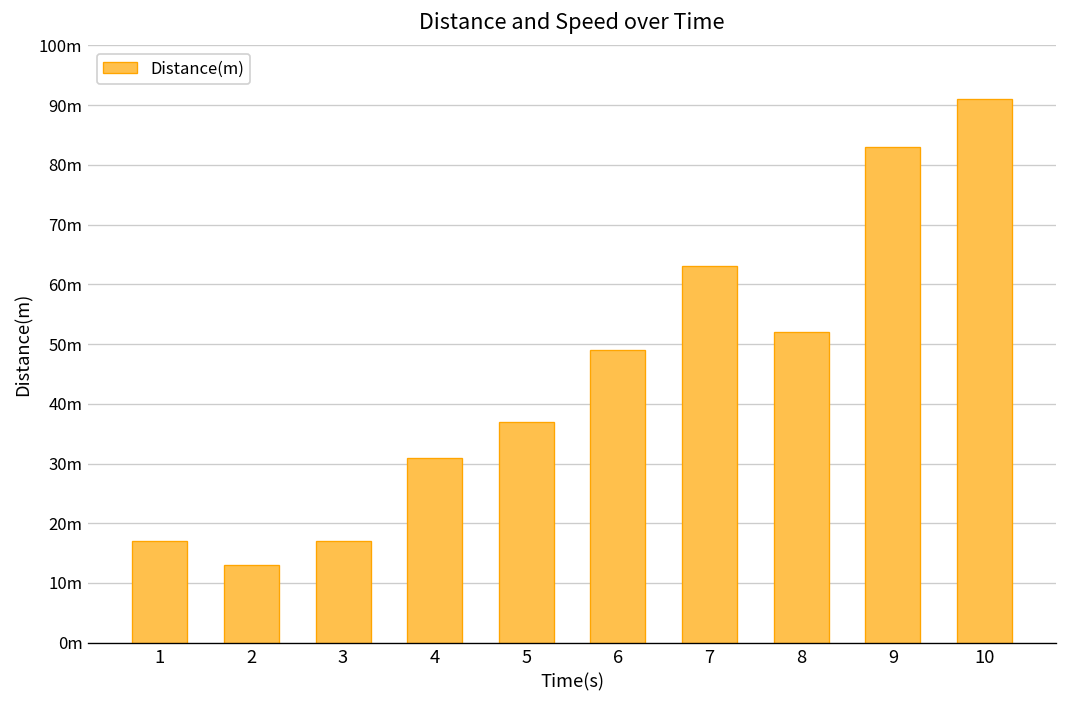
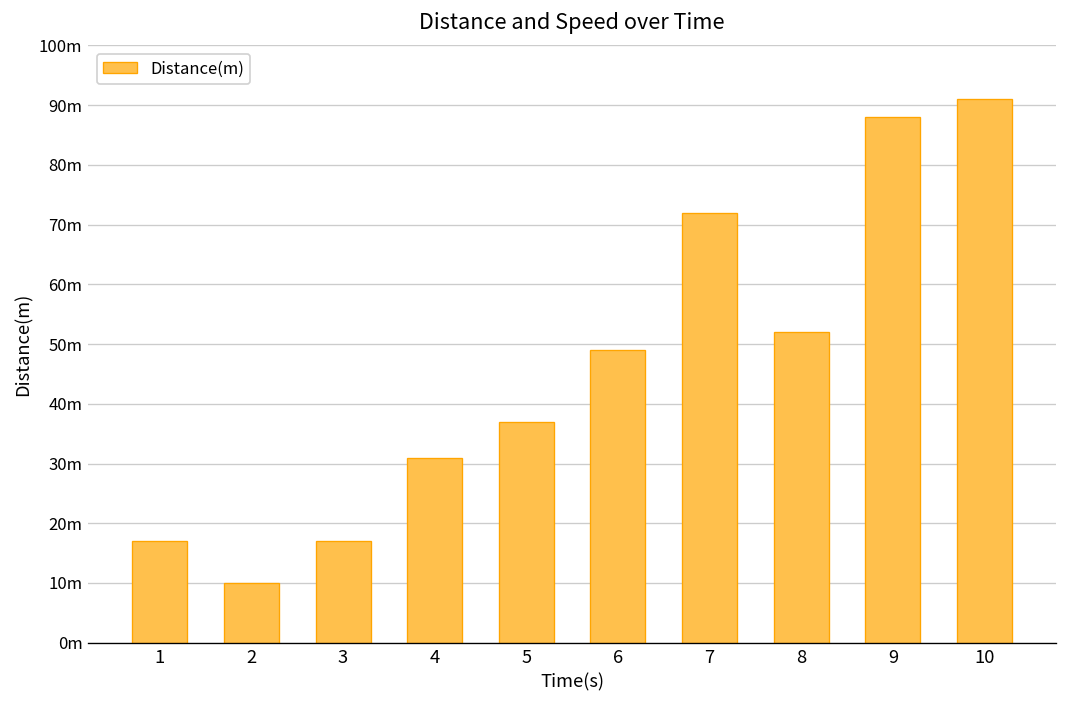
  {
    "1": "17m",
-   "2": "13m",
+   "2": "10m",
    "3": "17m",
    "4": "31m",
    "5": "37m",
    "6": "49m",
-   "7": "63m",
+   "7": "72m",
    "8": "52m",
-   "9": "83m",
+   "9": "88m",
    "10": "91m"
  }
